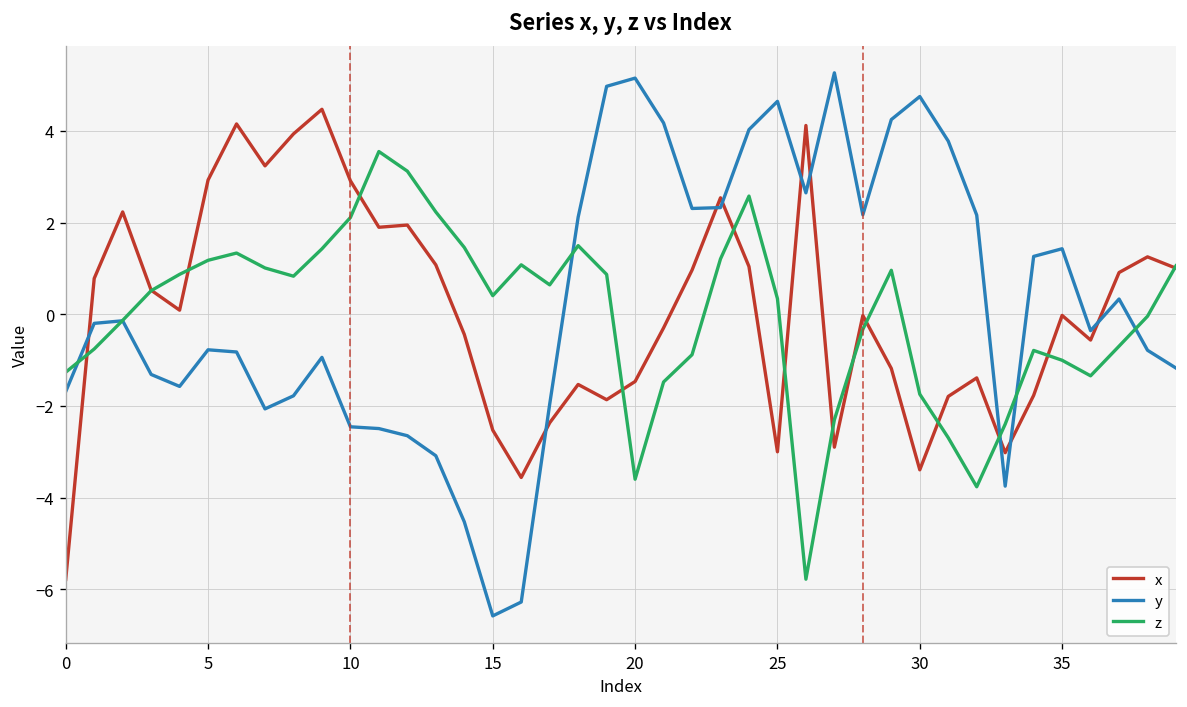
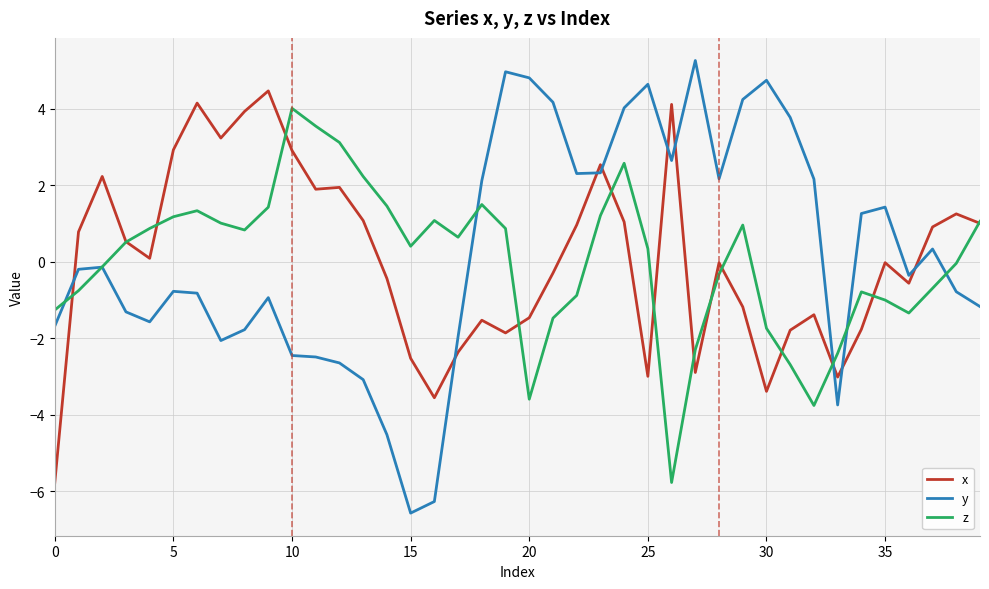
  {
    "x": {
      "0": -5.8,
      "5": 2.9,
      "10": 2.9,
      "15": -2.5,
      "20": -1.5,
      "25": -3.0,
      "30": -3.4,
      "35": 0.0
    },
    "y": {
      "0": -1.7,
      "5": -0.8,
      "10": -2.5,
      "15": -6.6,
-     "20": 5.2,
+     "20": 4.8,
      "25": 4.6,
      "30": 4.7,
      "35": 1.4
    },
    "z": {
      "0": -1.3,
      "5": 1.2,
-     "10": 2.1,
+     "10": 4.0,
      "15": 0.4,
      "20": -3.6,
      "25": 0.3,
      "30": -1.7,
      "35": -1.0
    }
  }
